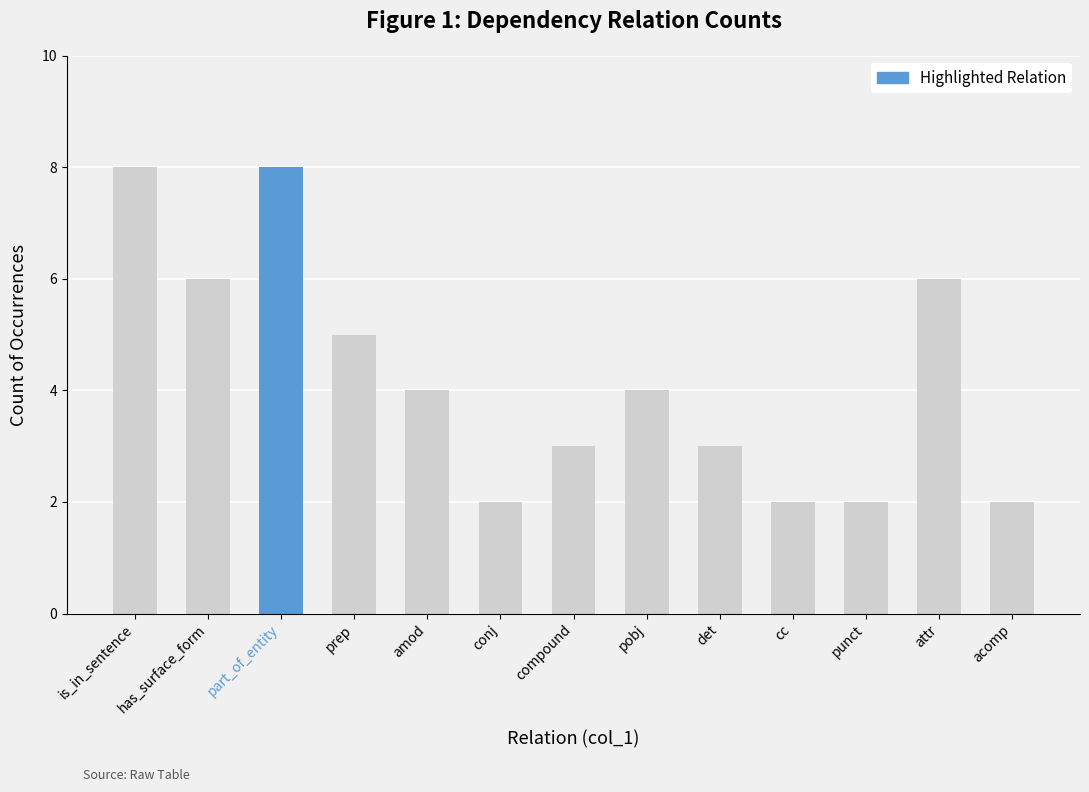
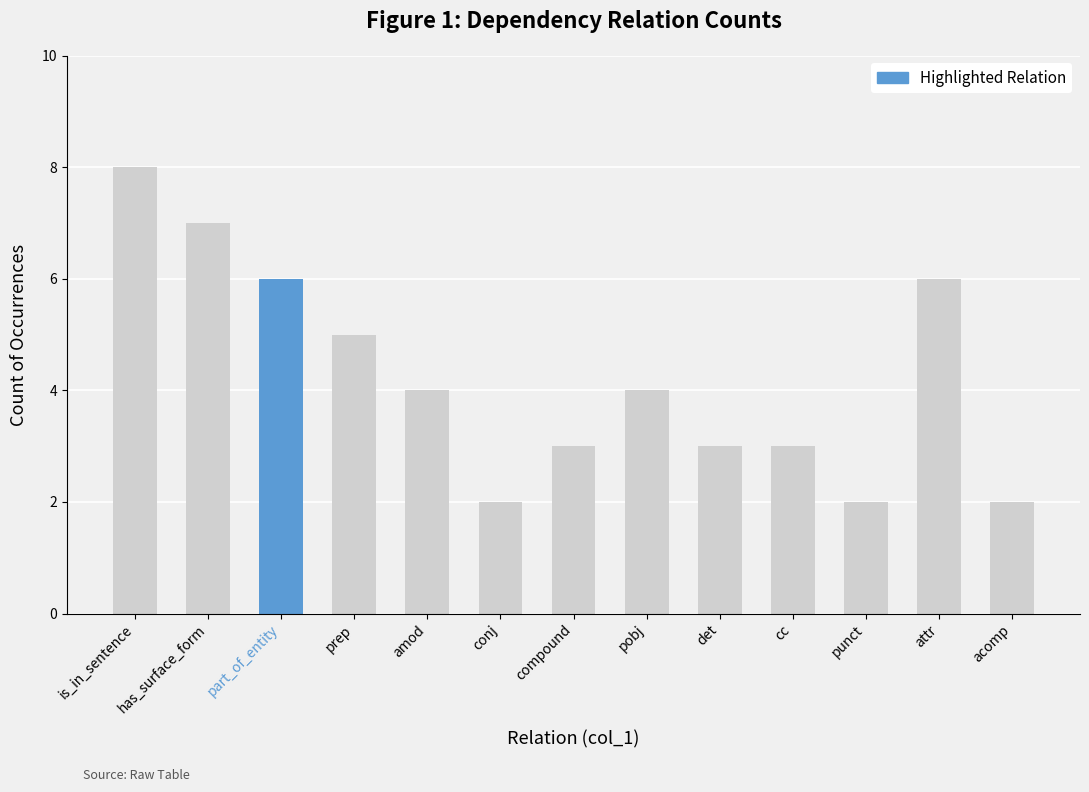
  {
    "is_in_sentence": 8,
-   "has_surface_form": 6,
-   "part_of_entity": 8,
+   "has_surface_form": 7,
+   "part_of_entity": 6,
    "prep": 5,
    "amod": 4,
    "conj": 2,
    "compound": 3,
    "pobj": 4,
    "det": 3,
-   "cc": 2,
+   "cc": 3,
    "punct": 2,
    "attr": 6,
    "acomp": 2
  }
